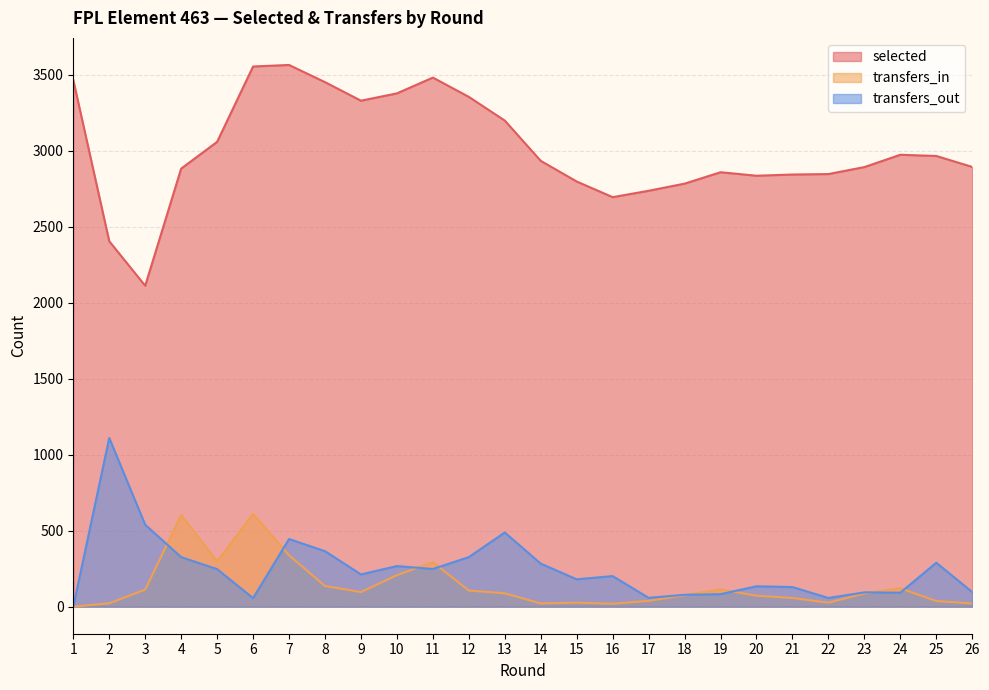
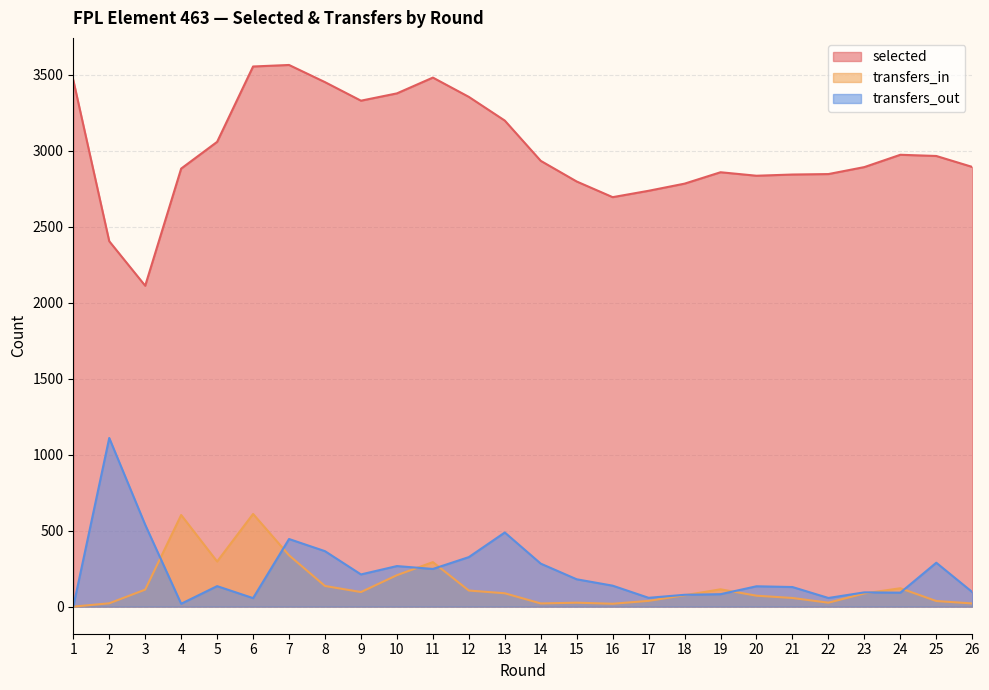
  {
    "transfers_out": {
      "2": 1110,
      "3": 540,
-     "4": 330,
-     "5": 250,
+     "4": 20,
+     "5": 140,
      "6": 60,
      "7": 450,
      "8": 370,
      "9": 210,
      "10": 270,
      "11": 250,
      "12": 330,
      "13": 490,
      "14": 280,
      "15": 180,
-     "16": 200,
+     "16": 140,
      "17": 60,
      "19": 80,
      "20": 130,
      "21": 130,
      "22": 60,
      "24": 90,
      "25": 290,
      "26": 100
    }
  }
